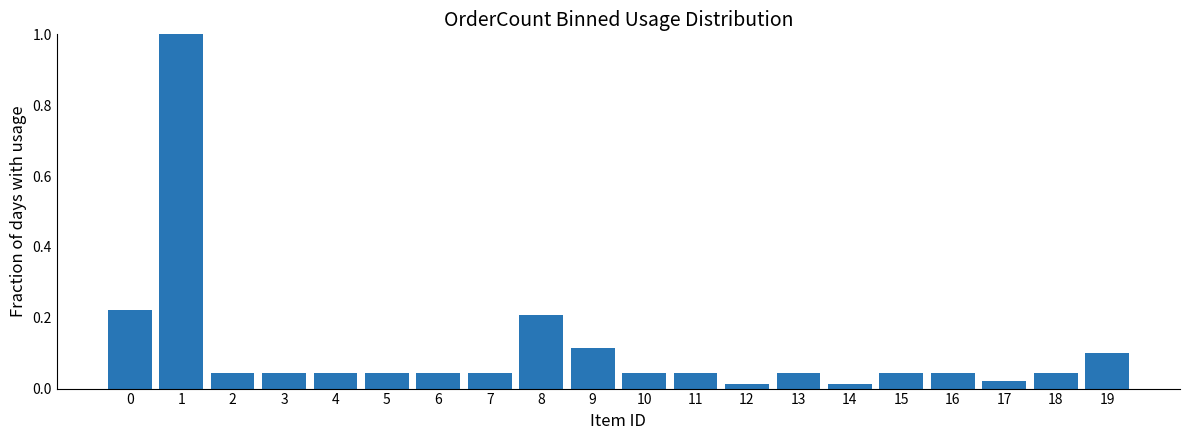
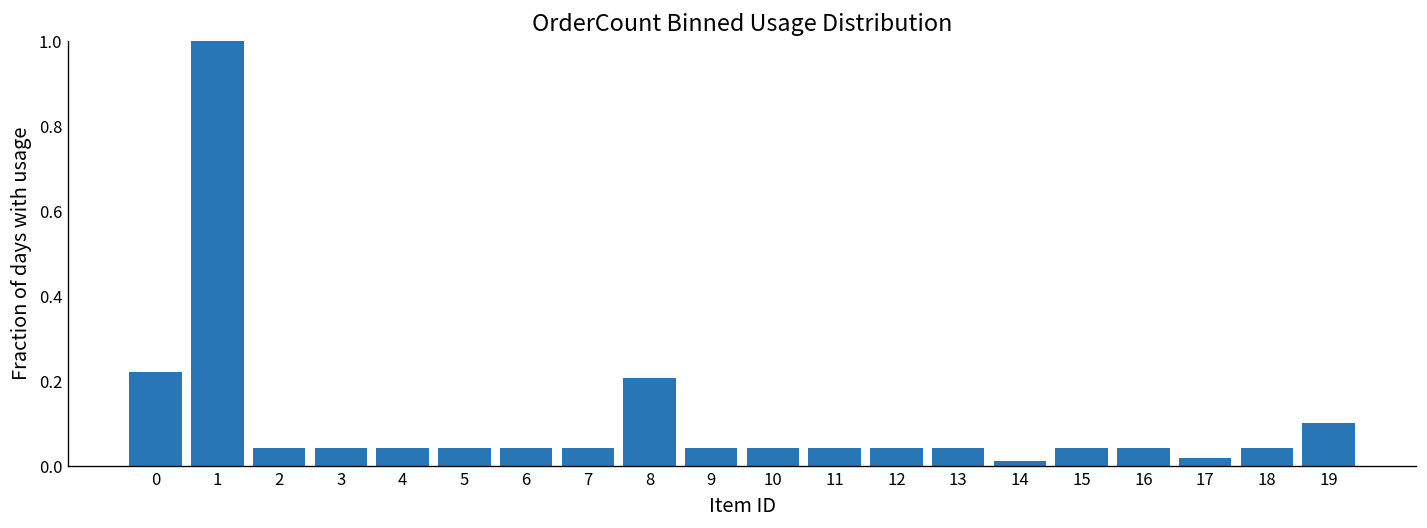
  {
    "0": 0.22,
    "1": 1.00,
    "2": 0.04,
    "3": 0.04,
    "4": 0.04,
    "5": 0.04,
    "6": 0.04,
    "7": 0.04,
    "8": 0.21,
-   "9": 0.11,
+   "9": 0.04,
    "10": 0.04,
    "11": 0.04,
-   "12": 0.01,
+   "12": 0.04,
    "13": 0.04,
    "14": 0.01,
    "15": 0.04,
    "16": 0.04,
    "17": 0.02,
    "18": 0.04,
    "19": 0.10
  }
